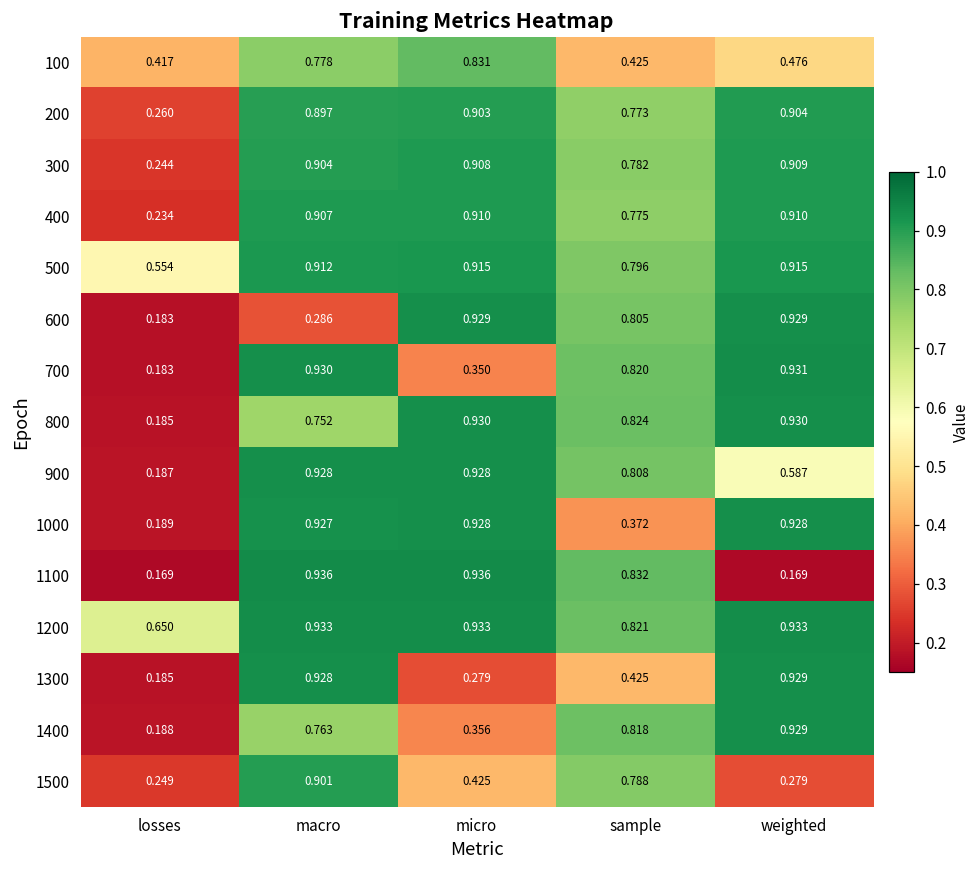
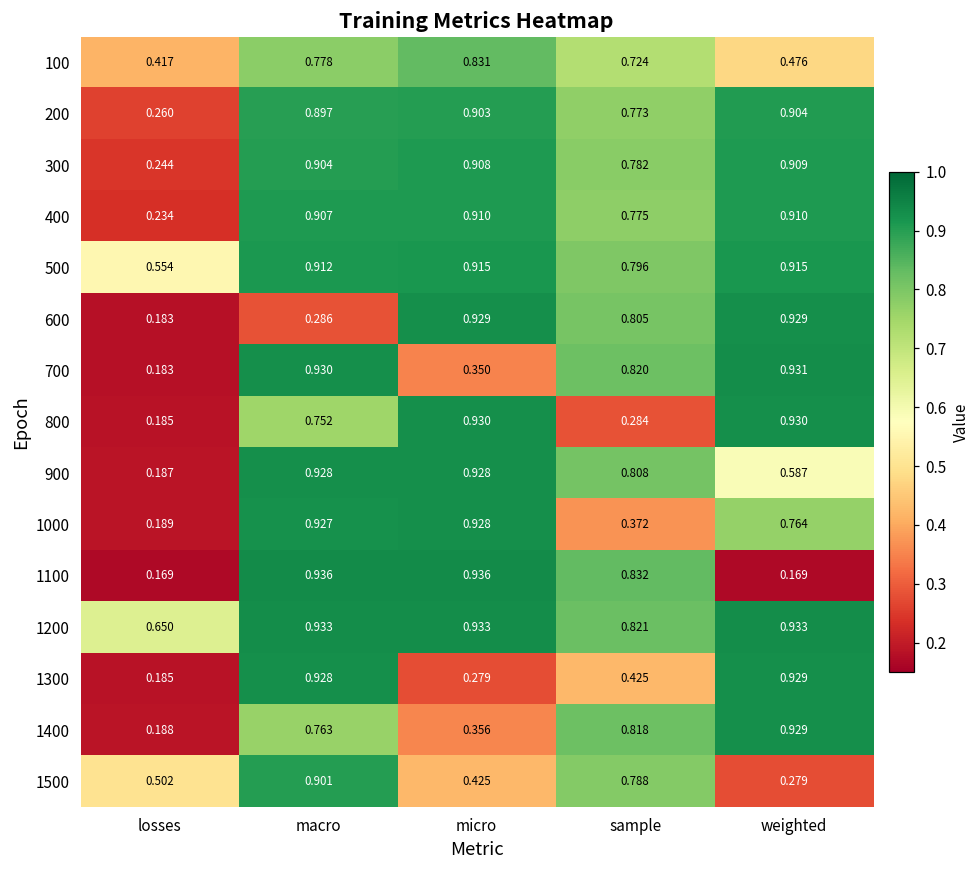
  {
    "100": {
      "losses": 0.417,
      "macro": 0.778,
      "micro": 0.831,
-     "sample": 0.425,
+     "sample": 0.724,
      "weighted": 0.476
    },
    "200": {
      "losses": 0.260,
      "macro": 0.897,
      "micro": 0.903,
      "sample": 0.773,
      "weighted": 0.904
    },
    "300": {
      "losses": 0.244,
      "macro": 0.904,
      "micro": 0.908,
      "sample": 0.782,
      "weighted": 0.909
    },
    "400": {
      "losses": 0.234,
      "macro": 0.907,
      "micro": 0.910,
      "sample": 0.775,
      "weighted": 0.910
    },
    "500": {
      "losses": 0.554,
      "macro": 0.912,
      "micro": 0.915,
      "sample": 0.796,
      "weighted": 0.915
    },
    "600": {
      "losses": 0.183,
      "macro": 0.286,
      "micro": 0.929,
      "sample": 0.805,
      "weighted": 0.929
    },
    "700": {
      "losses": 0.183,
      "macro": 0.930,
      "micro": 0.350,
      "sample": 0.820,
      "weighted": 0.931
    },
    "800": {
      "losses": 0.185,
      "macro": 0.752,
      "micro": 0.930,
-     "sample": 0.824,
+     "sample": 0.284,
      "weighted": 0.930
    },
    "900": {
      "losses": 0.187,
      "macro": 0.928,
      "micro": 0.928,
      "sample": 0.808,
      "weighted": 0.587
    },
    "1000": {
      "losses": 0.189,
      "macro": 0.927,
      "micro": 0.928,
      "sample": 0.372,
-     "weighted": 0.928
+     "weighted": 0.764
    },
    "1100": {
      "losses": 0.169,
      "macro": 0.936,
      "micro": 0.936,
      "sample": 0.832,
      "weighted": 0.169
    },
    "1200": {
      "losses": 0.650,
      "macro": 0.933,
      "micro": 0.933,
      "sample": 0.821,
      "weighted": 0.933
    },
    "1300": {
      "losses": 0.185,
      "macro": 0.928,
      "micro": 0.279,
      "sample": 0.425,
      "weighted": 0.929
    },
    "1400": {
      "losses": 0.188,
      "macro": 0.763,
      "micro": 0.356,
      "sample": 0.818,
      "weighted": 0.929
    },
    "1500": {
-     "losses": 0.249,
+     "losses": 0.502,
      "macro": 0.901,
      "micro": 0.425,
      "sample": 0.788,
      "weighted": 0.279
    }
  }
